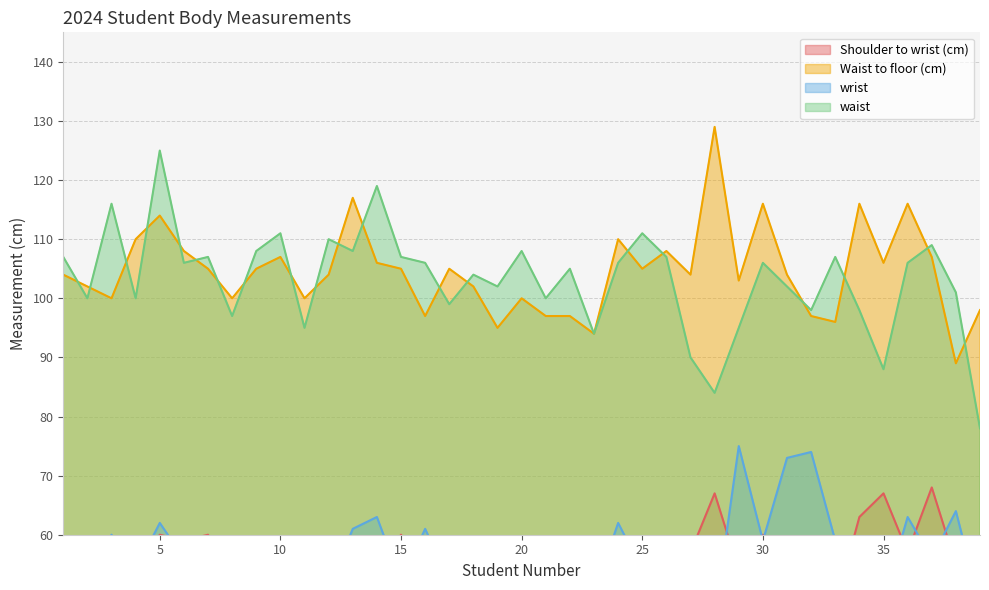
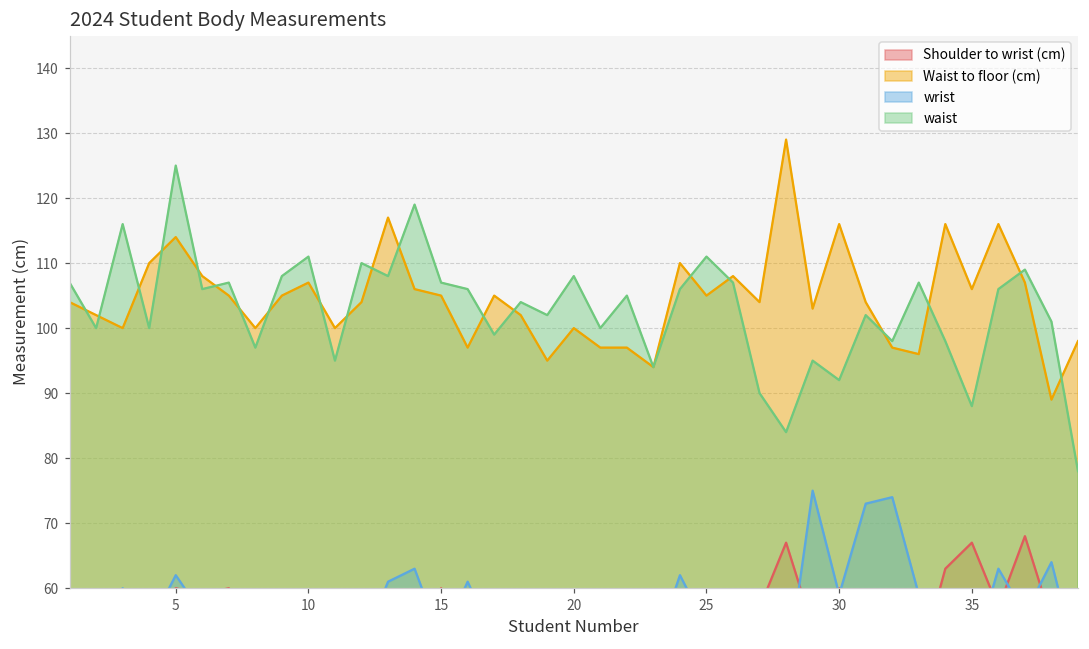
  {
    "Shoulder to wrist (cm)": {
      "5": 60,
      "15": 60,
      "30": 60,
      "35": 67
    },
    "Waist to floor (cm)": {
      "5": 114,
      "10": 107,
      "15": 105,
      "20": 100,
      "25": 105,
      "30": 116,
      "35": 106
    },
    "wrist": {
      "5": 62
    },
    "waist": {
      "5": 125,
      "10": 111,
      "15": 107,
      "20": 108,
      "25": 111,
-     "30": 106,
+     "30": 92,
      "35": 88
    }
  }
